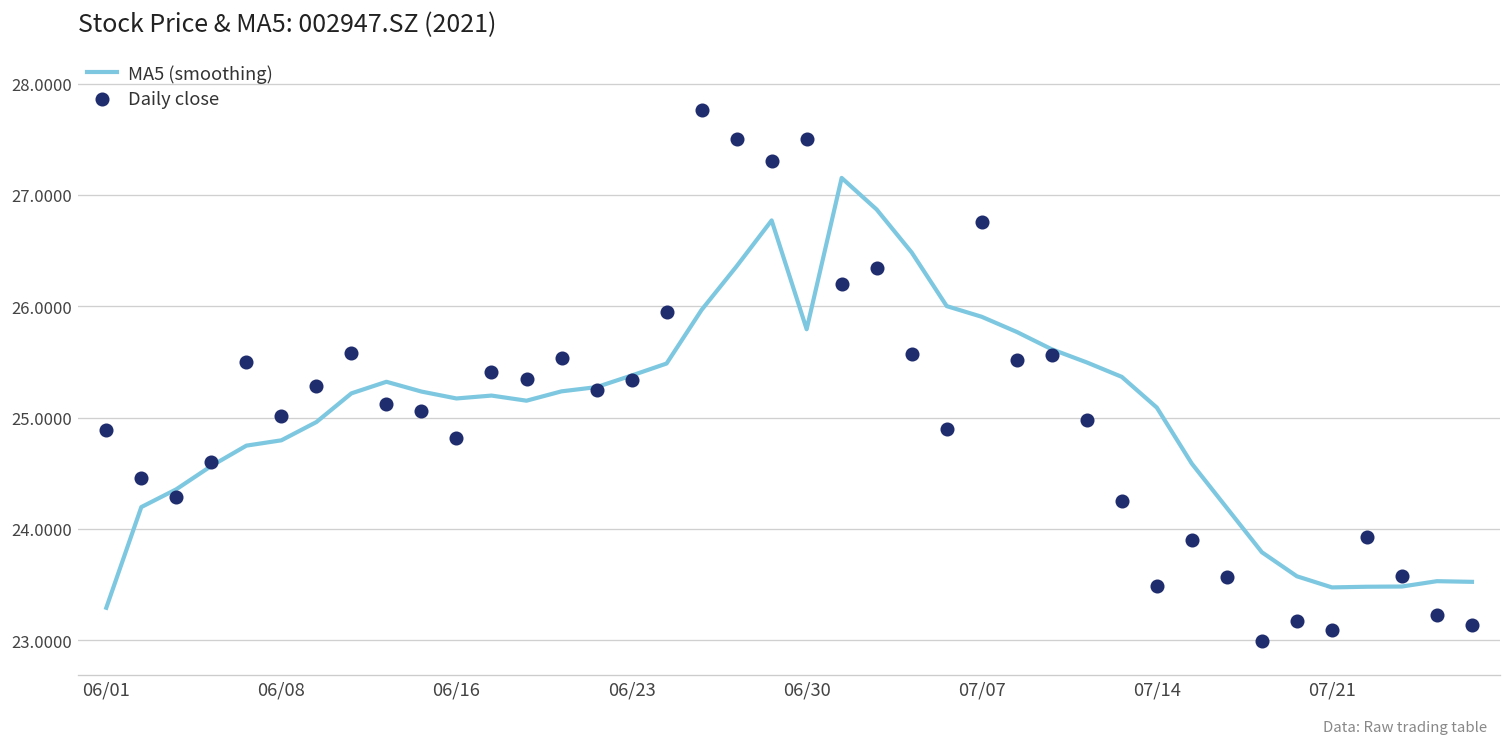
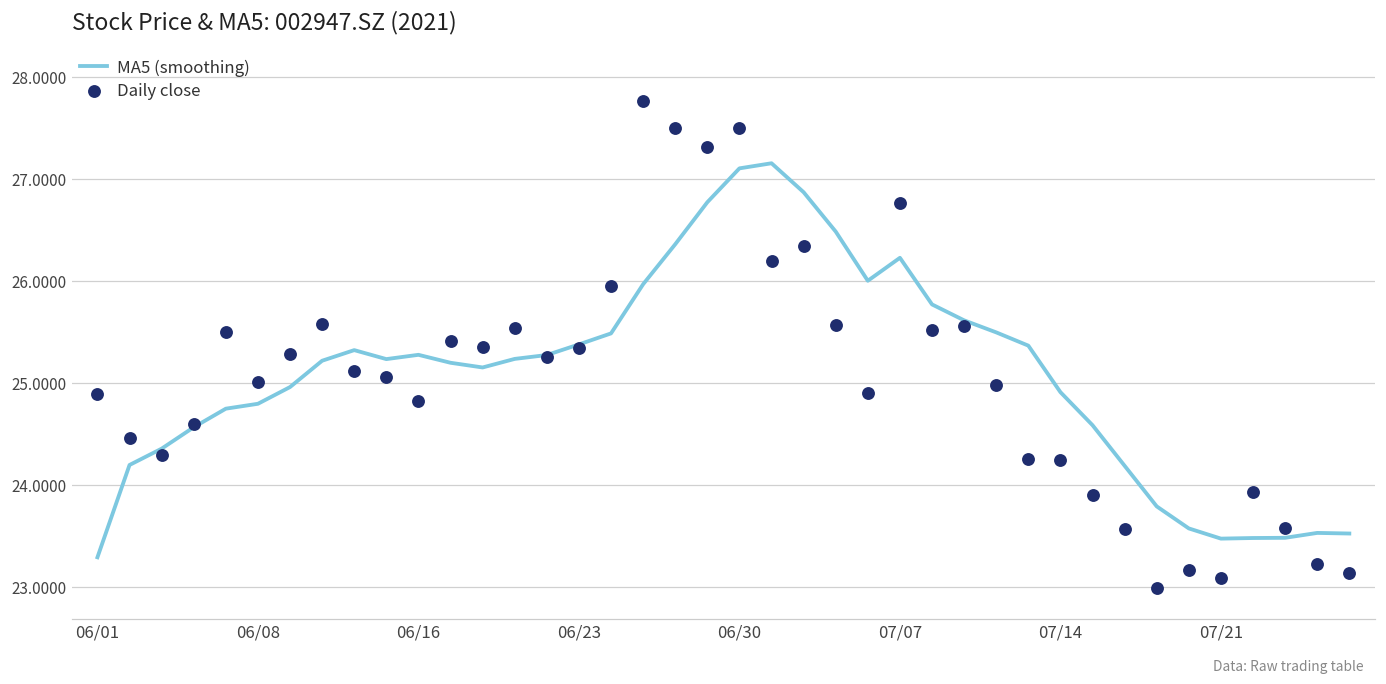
  {
    "MA5 (smoothing)": {
      "06/01": 23.3,
      "06/08": 24.8,
-     "06/16": 25.2,
+     "06/16": 25.3,
      "06/23": 25.4,
-     "06/30": 25.8,
-     "07/07": 25.9,
-     "07/14": 25.1,
+     "06/30": 27.1,
+     "07/07": 26.2,
+     "07/14": 24.9,
      "07/21": 23.5
    },
    "Daily close": {
-     "07/14": 23.5
+     "07/14": 24.2
    }
  }
